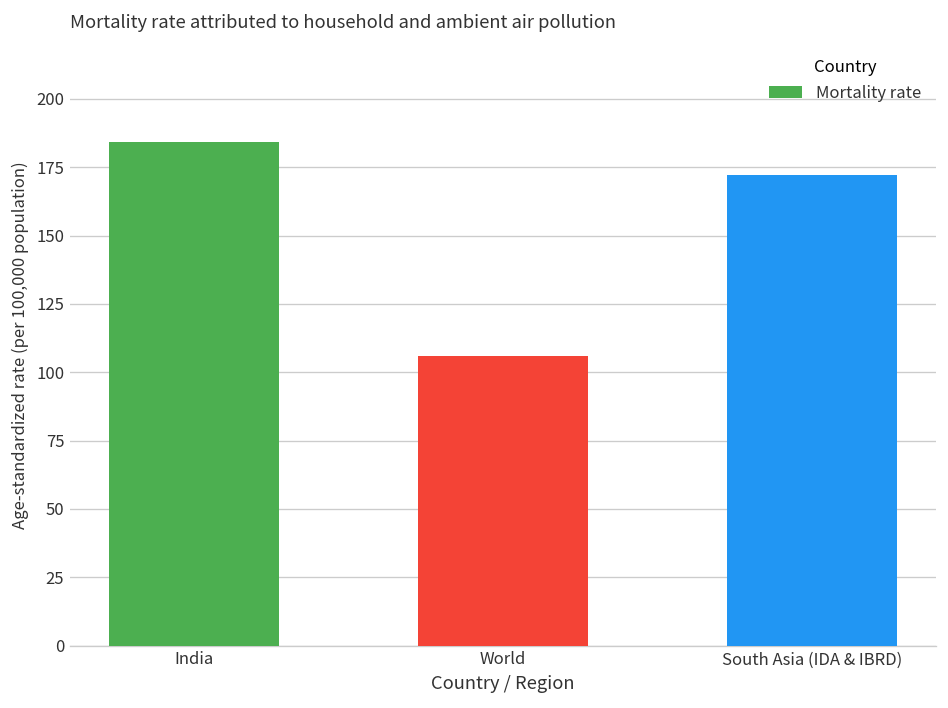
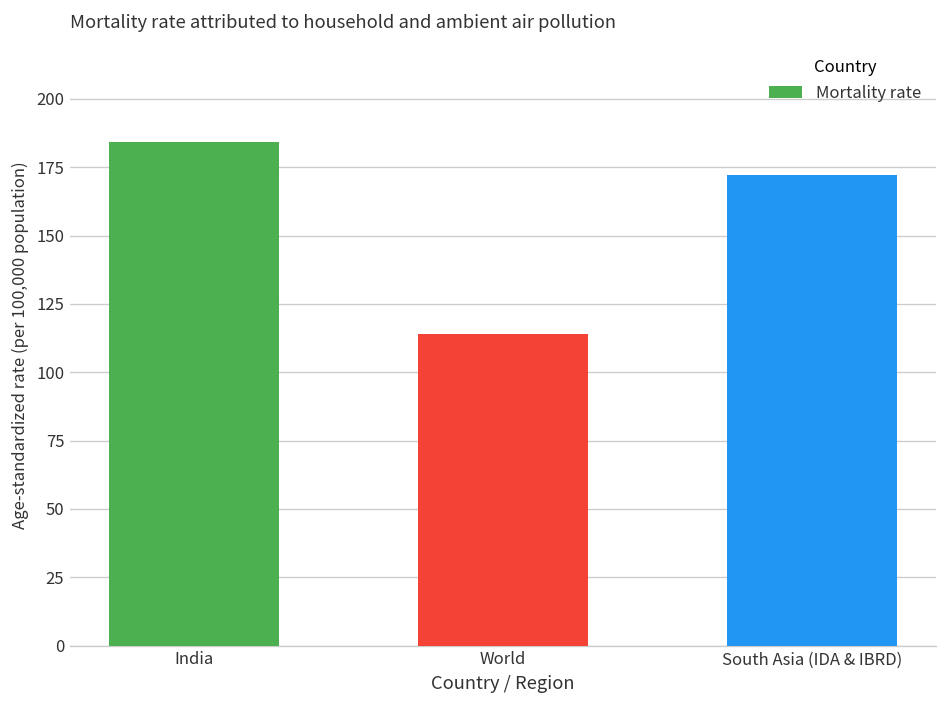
  {
    "India": 184,
-   "World": 106,
+   "World": 114,
    "South Asia (IDA & IBRD)": 172
  }
